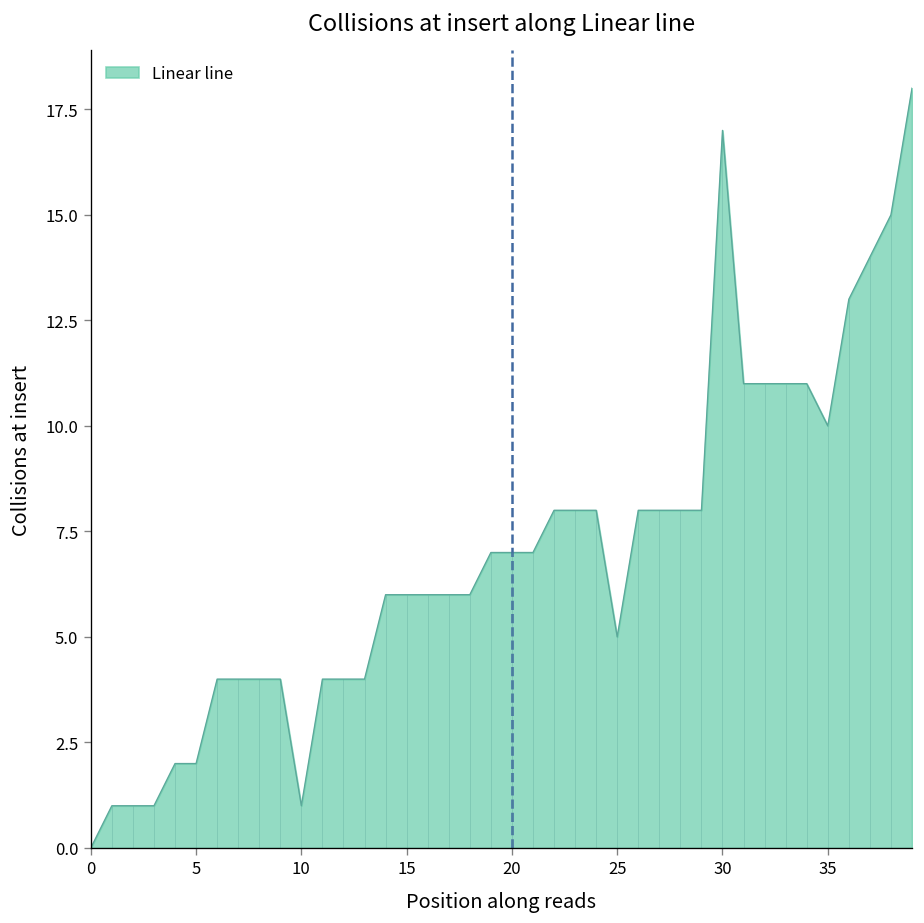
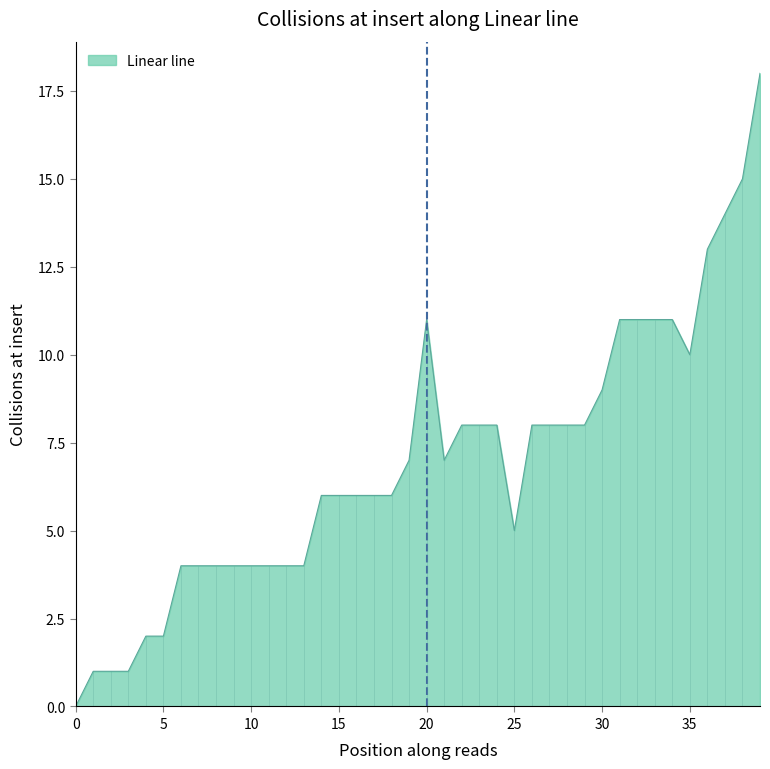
  {
    "0": 0,
    "5": 2,
-   "10": 1,
+   "10": 4,
    "15": 6,
-   "20": 7,
+   "20": 11,
    "25": 5,
-   "30": 17,
+   "30": 9,
    "35": 10
  }
